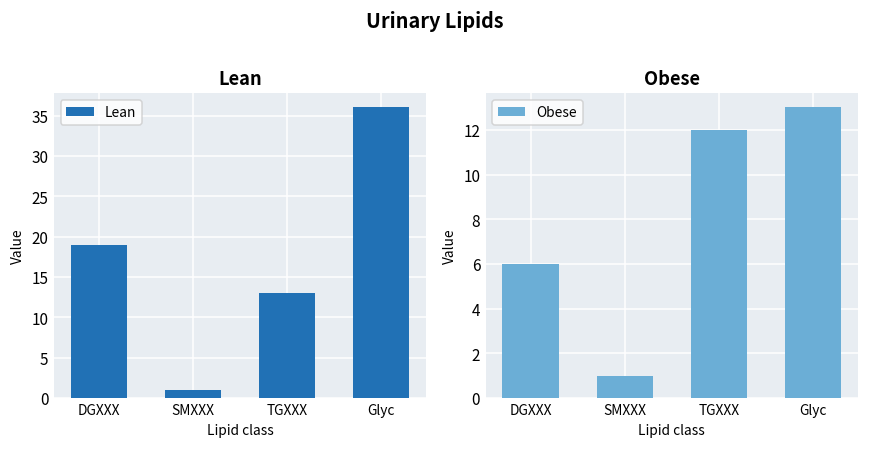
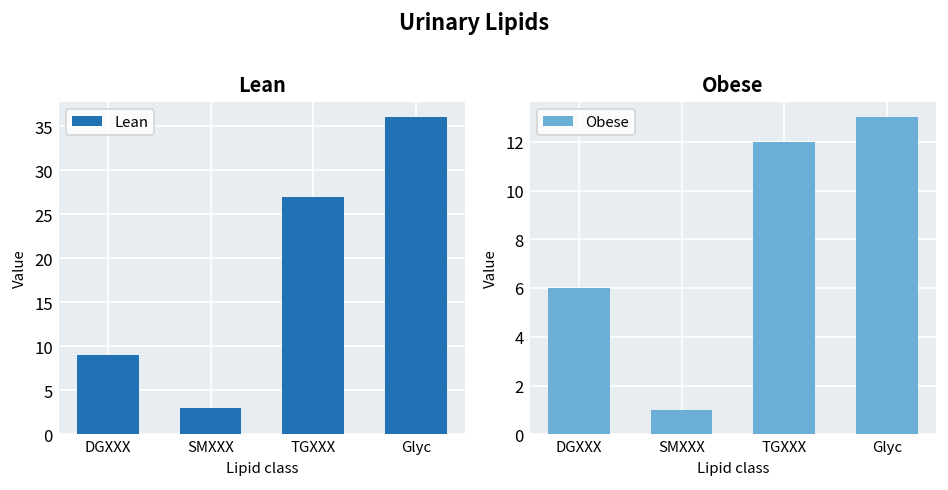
  {
    "Lean": {
-     "DGXXX": 19,
-     "SMXXX": 1,
-     "TGXXX": 13,
+     "DGXXX": 9,
+     "SMXXX": 3,
+     "TGXXX": 27,
      "Glyc": 36
    },
    "Obese": {
      "DGXXX": 6.0,
      "SMXXX": 1.0,
      "TGXXX": 12.0,
      "Glyc": 13.0
    }
  }
